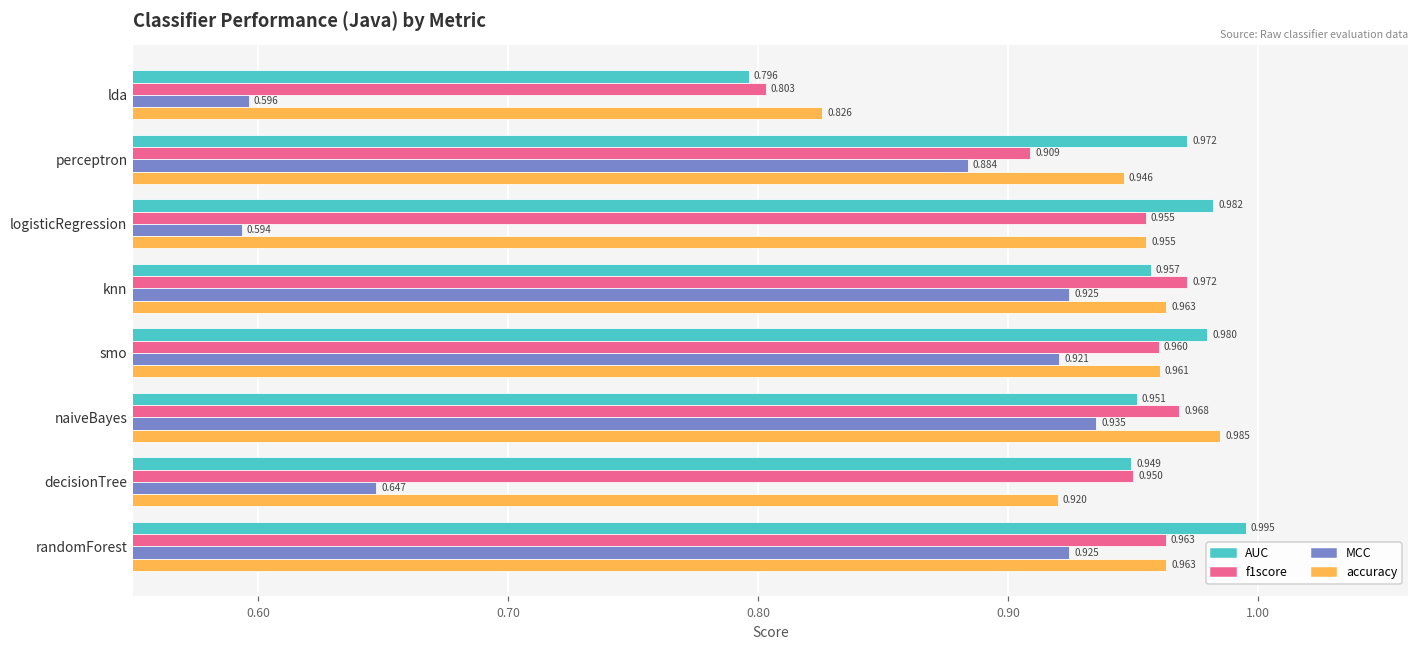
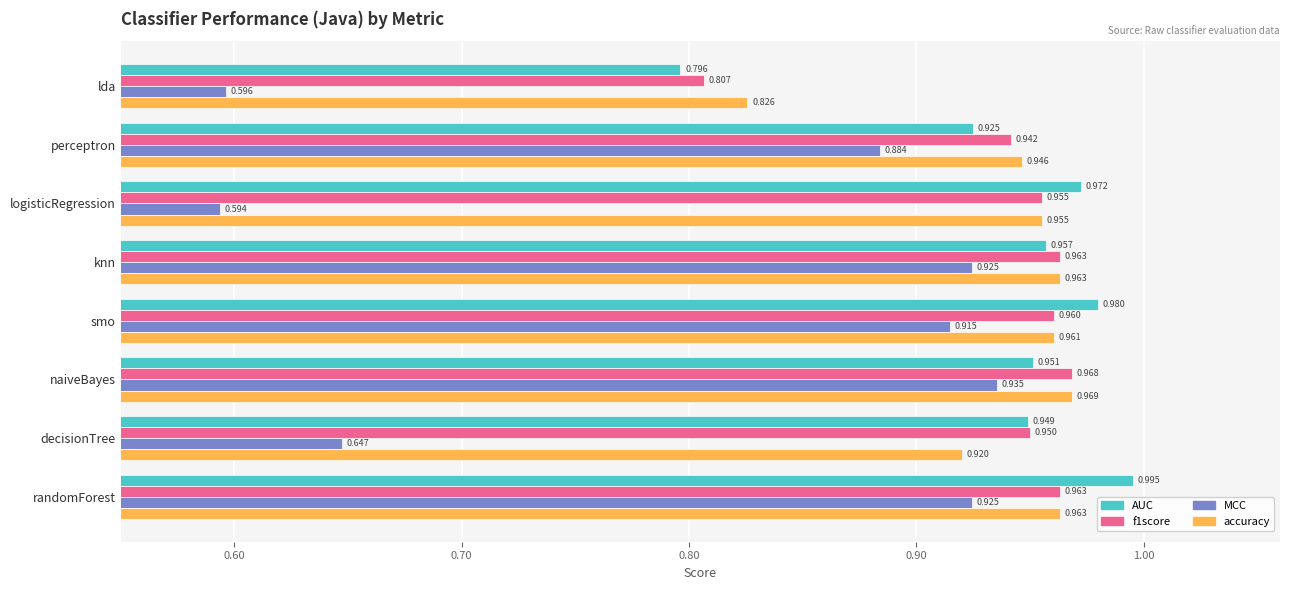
  {
    "AUC": {
      "lda": 0.796,
-     "perceptron": 0.972,
-     "logisticRegression": 0.982,
+     "perceptron": 0.925,
+     "logisticRegression": 0.972,
      "knn": 0.957,
      "smo": 0.980,
      "naiveBayes": 0.951,
      "decisionTree": 0.949,
      "randomForest": 0.995
    },
    "f1score": {
-     "lda": 0.803,
-     "perceptron": 0.909,
+     "lda": 0.807,
+     "perceptron": 0.942,
      "logisticRegression": 0.955,
-     "knn": 0.972,
+     "knn": 0.963,
      "smo": 0.960,
      "naiveBayes": 0.968,
      "decisionTree": 0.950,
      "randomForest": 0.963
    },
    "MCC": {
      "lda": 0.596,
      "perceptron": 0.884,
      "logisticRegression": 0.594,
      "knn": 0.925,
-     "smo": 0.921,
+     "smo": 0.915,
      "naiveBayes": 0.935,
      "decisionTree": 0.647,
      "randomForest": 0.925
    },
    "accuracy": {
      "lda": 0.826,
      "perceptron": 0.946,
      "logisticRegression": 0.955,
      "knn": 0.963,
      "smo": 0.961,
-     "naiveBayes": 0.985,
+     "naiveBayes": 0.969,
      "decisionTree": 0.920,
      "randomForest": 0.963
    }
  }
